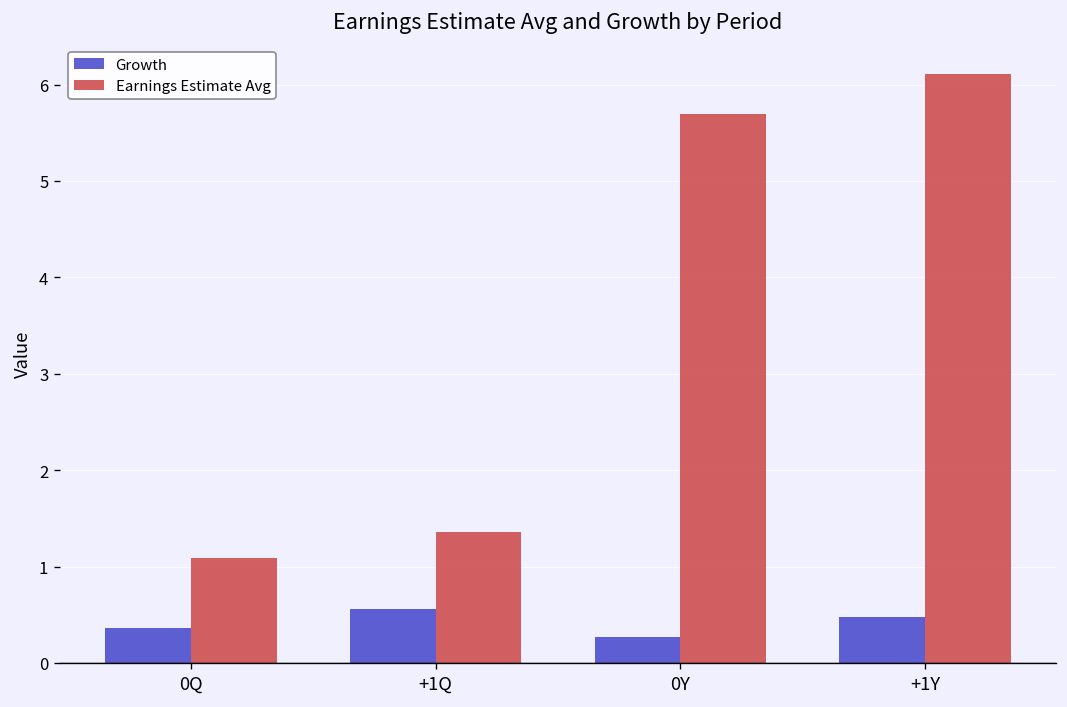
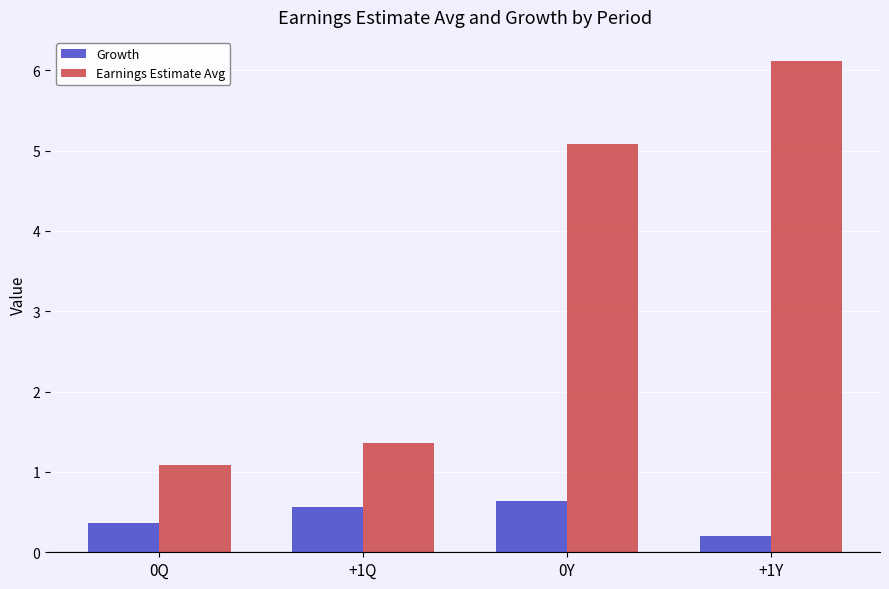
  {
    "Growth": {
      "0Q": 0.4,
      "+1Q": 0.6,
-     "0Y": 0.3,
-     "+1Y": 0.5
+     "0Y": 0.6,
+     "+1Y": 0.2
    },
    "Earnings Estimate Avg": {
      "0Q": 1.1,
      "+1Q": 1.4,
-     "0Y": 5.7,
+     "0Y": 5.1,
      "+1Y": 6.1
    }
  }
